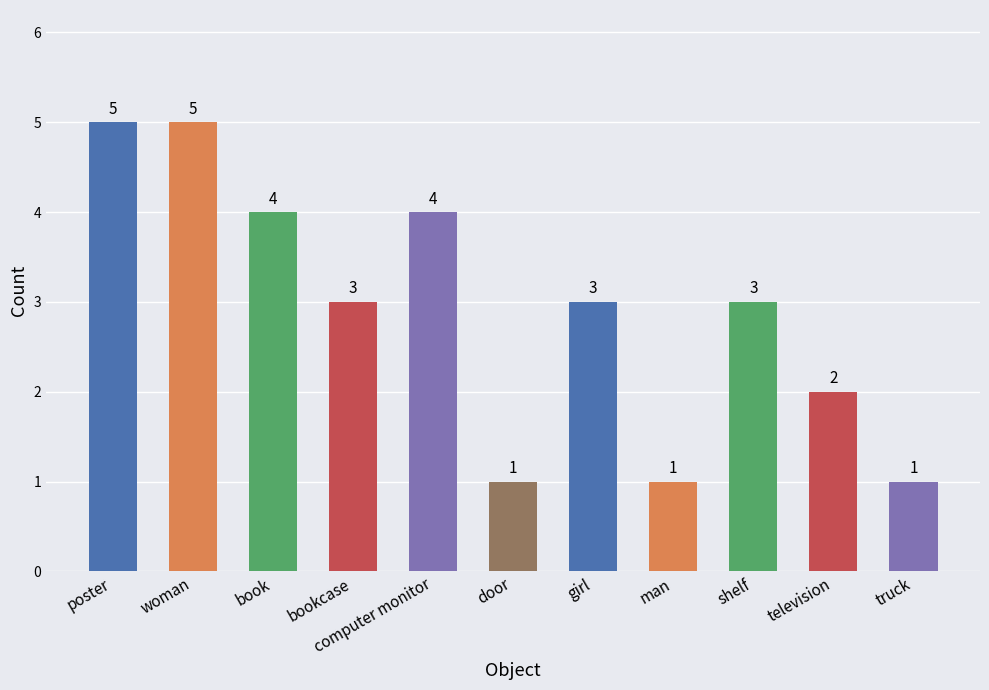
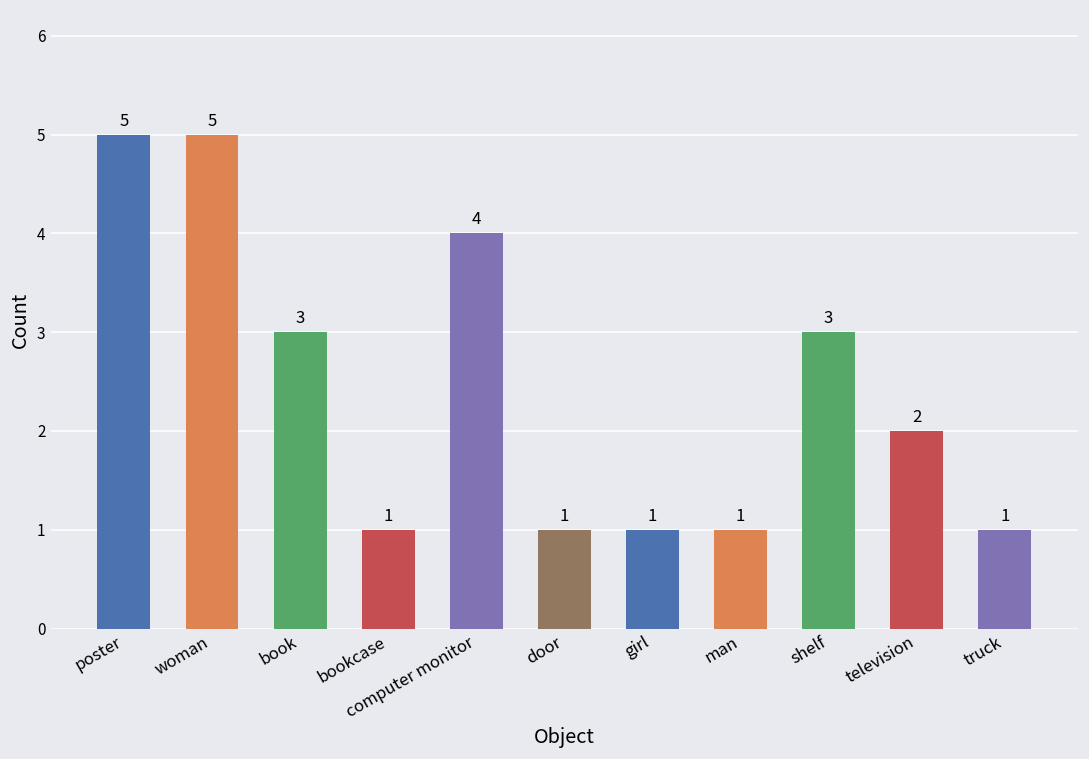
  {
    "poster": 5,
    "woman": 5,
-   "book": 4,
-   "bookcase": 3,
+   "book": 3,
+   "bookcase": 1,
    "computer monitor": 4,
    "door": 1,
-   "girl": 3,
+   "girl": 1,
    "man": 1,
    "shelf": 3,
    "television": 2,
    "truck": 1
  }
